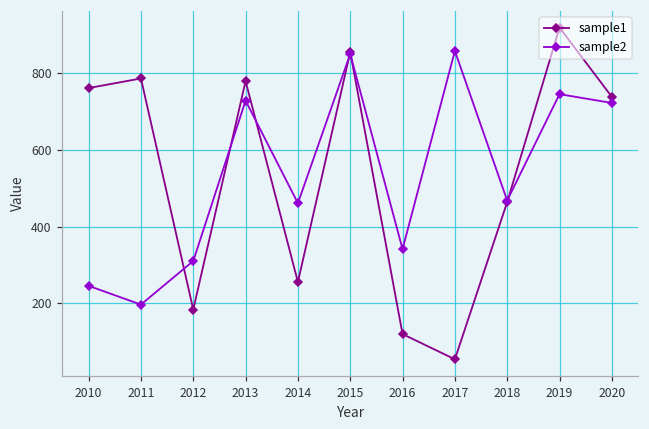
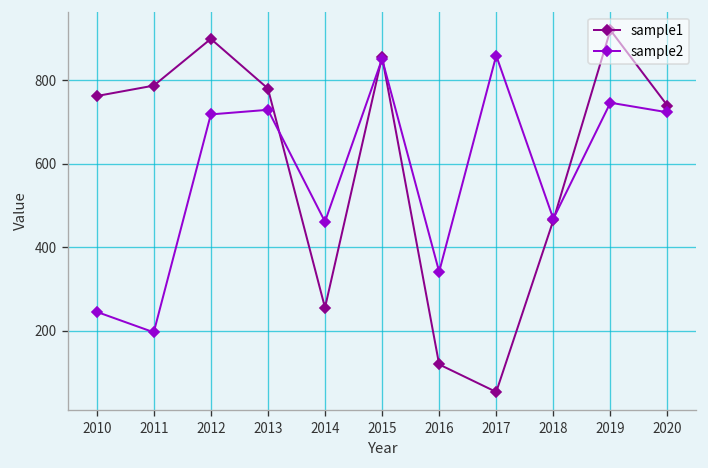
  {
    "sample1": {
      "2010": 760,
      "2011": 790,
-     "2012": 180,
+     "2012": 900,
      "2013": 780,
      "2014": 260,
      "2016": 120,
      "2017": 50,
      "2020": 740
    },
    "sample2": {
      "2010": 250,
      "2011": 200,
-     "2012": 310,
+     "2012": 720,
      "2013": 730,
      "2014": 460,
      "2016": 340,
      "2017": 860,
      "2019": 750,
      "2020": 720
    }
  }
